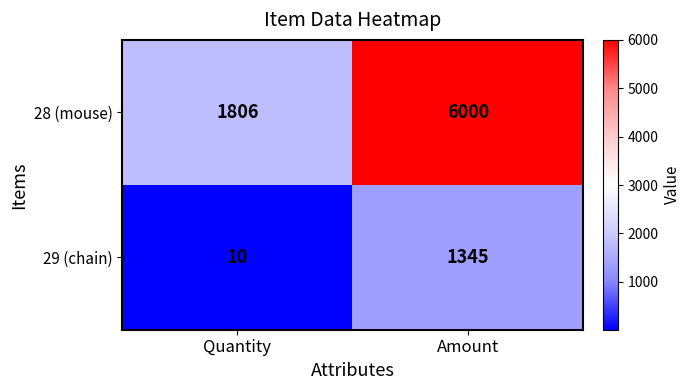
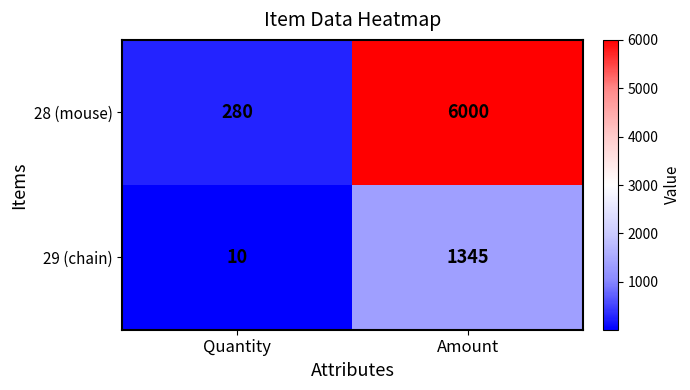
  {
    "28 (mouse)": {
-     "Quantity": 1806,
+     "Quantity": 280,
      "Amount": 6000
    },
    "29 (chain)": {
      "Quantity": 10,
      "Amount": 1345
    }
  }
